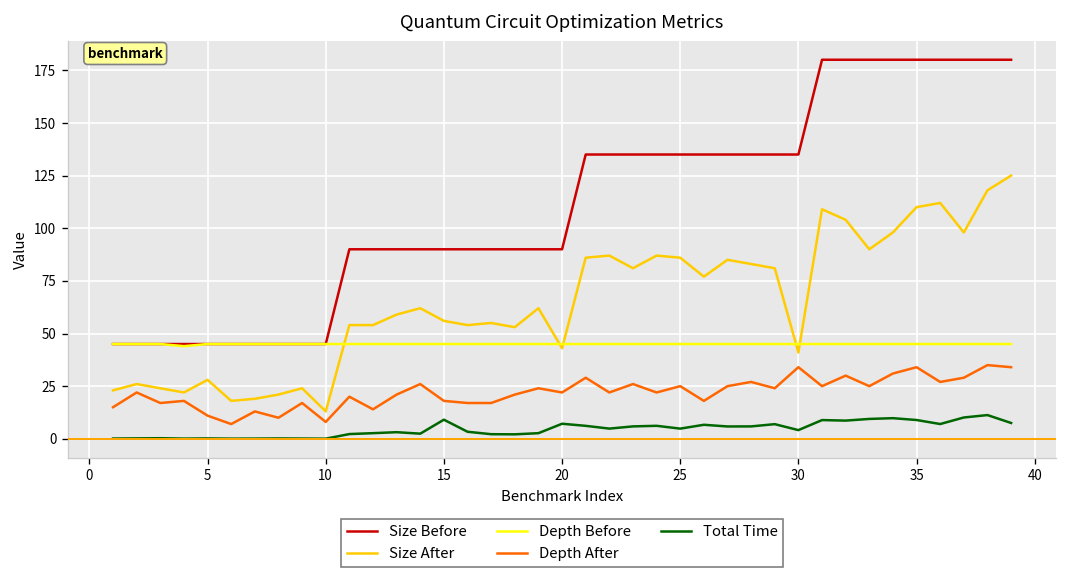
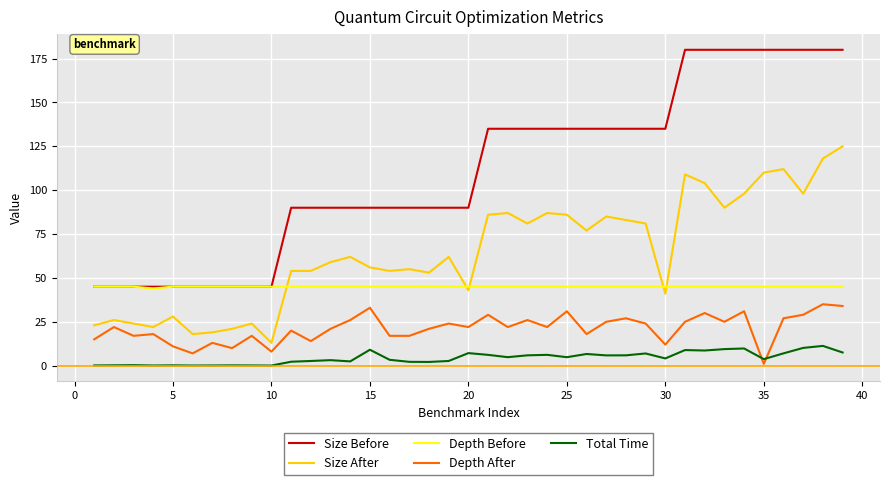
  {
    "Size Before": {
      "15": 90,
      "20": 90,
      "25": 135,
      "30": 135,
      "35": 180
    },
    "Depth After": {
      "5": 11,
      "10": 8,
-     "15": 18,
+     "15": 33,
      "20": 22,
-     "25": 25,
-     "30": 34,
-     "35": 34
+     "25": 31,
+     "30": 12,
+     "35": 1
    },
    "Total Time": {
      "5": 0,
      "10": 0,
      "15": 9,
      "20": 7,
      "25": 5,
      "30": 4,
-     "35": 9
+     "35": 4
    }
  }
